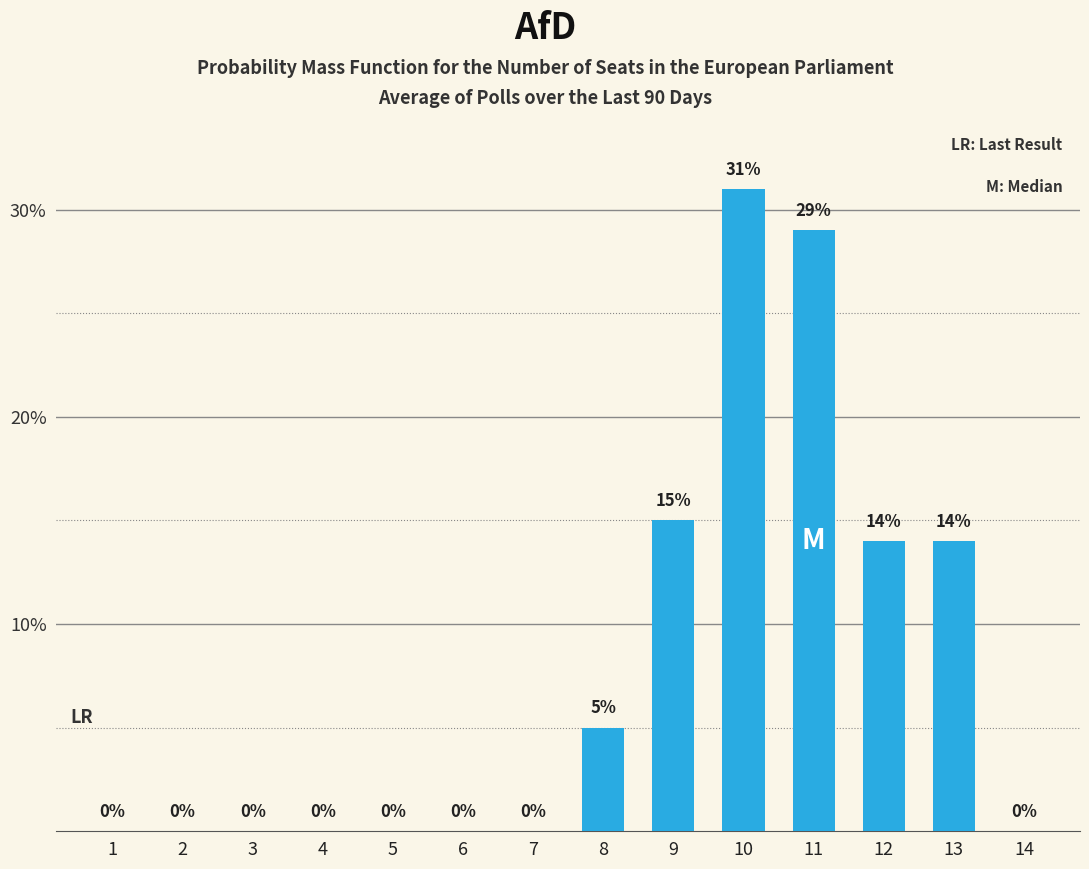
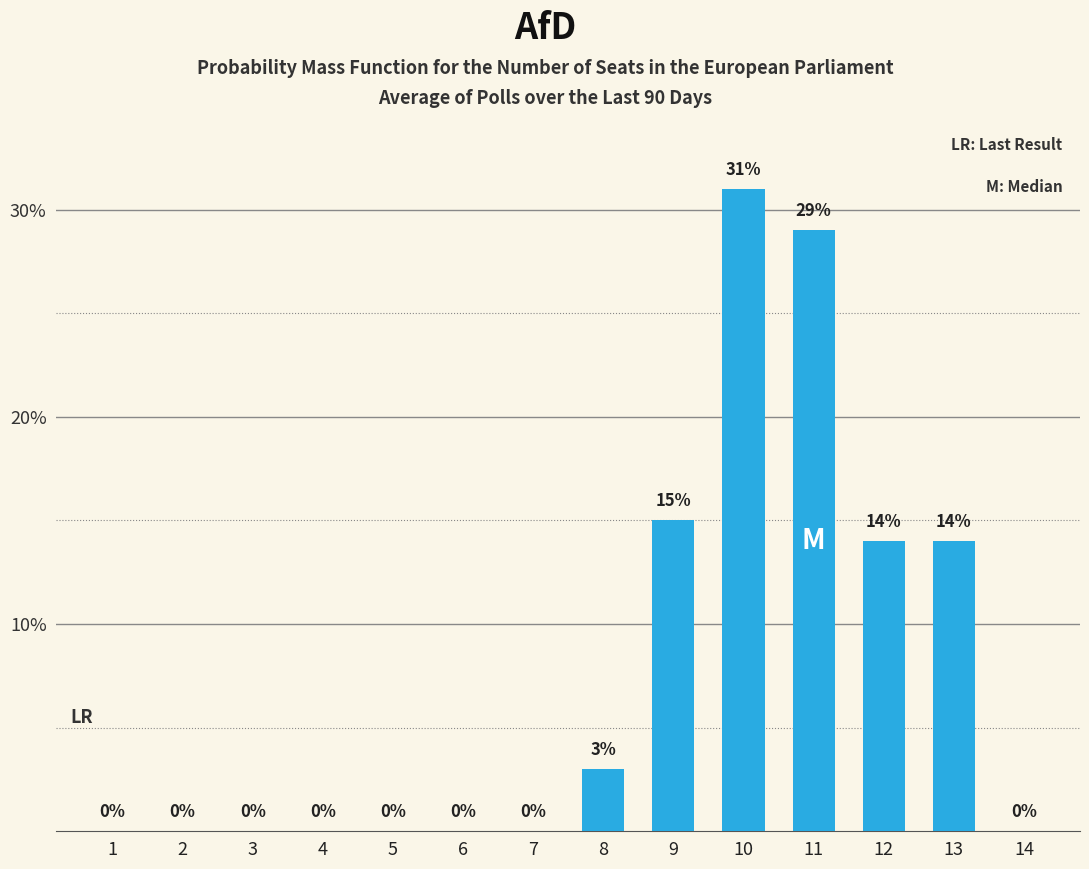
  {
    "1": "0%",
    "2": "0%",
    "3": "0%",
    "4": "0%",
    "5": "0%",
    "6": "0%",
    "7": "0%",
-   "8": "5%",
+   "8": "3%",
    "9": "15%",
    "10": "31%",
    "11": "29%",
    "12": "14%",
    "13": "14%",
    "14": "0%"
  }
